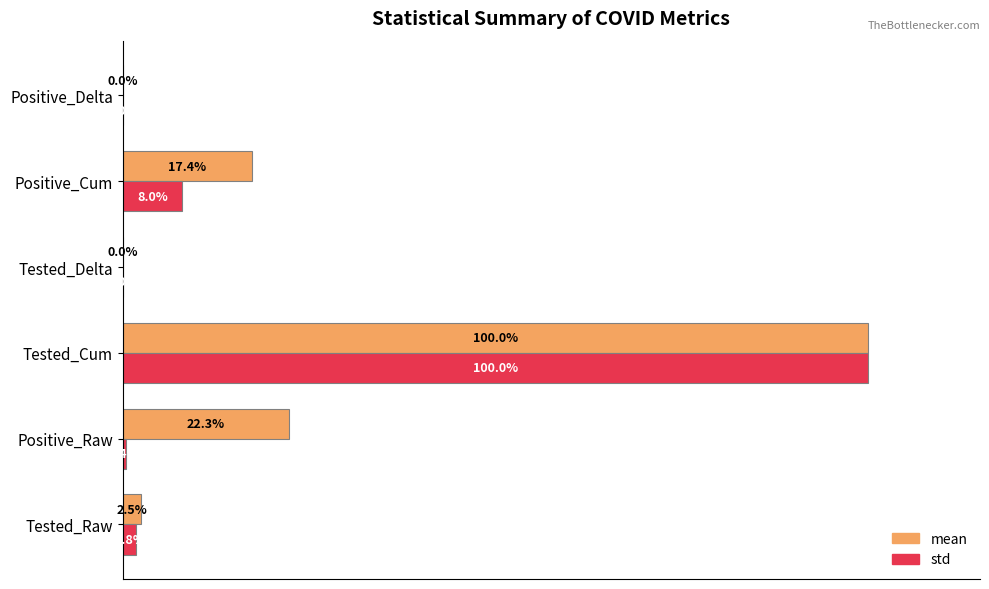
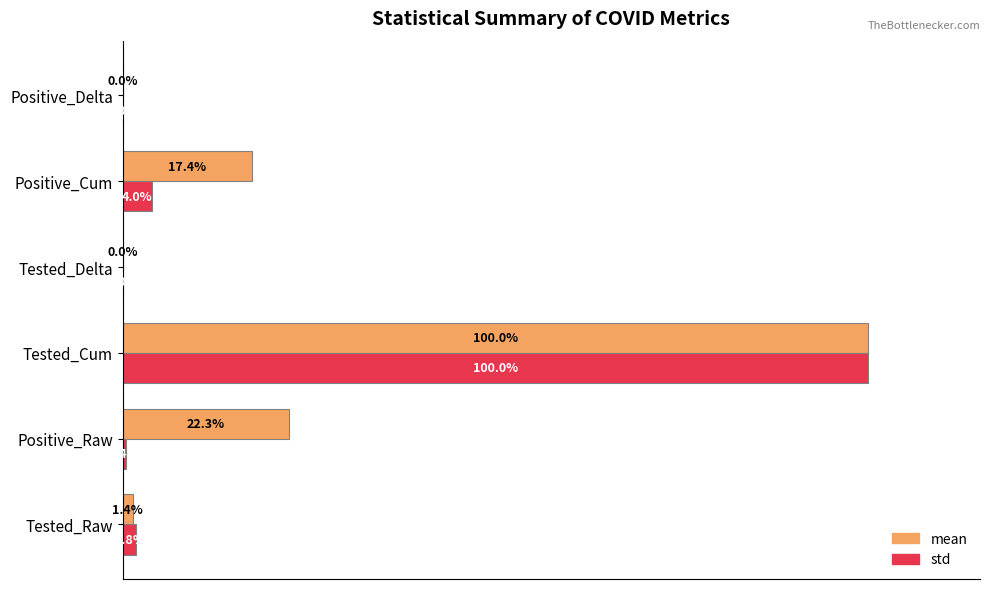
  {
    "mean": {
      "Positive_Delta": "0.0%",
      "Positive_Cum": "17.4%",
      "Tested_Delta": "0.0%",
      "Tested_Cum": "100.0%",
      "Positive_Raw": "22.3%",
-     "Tested_Raw": "2.5%"
+     "Tested_Raw": "1.4%"
    },
    "std": {
-     "Positive_Cum": "8.0%",
+     "Positive_Cum": "4.0%",
      "Tested_Cum": "100.0%"
    }
  }
